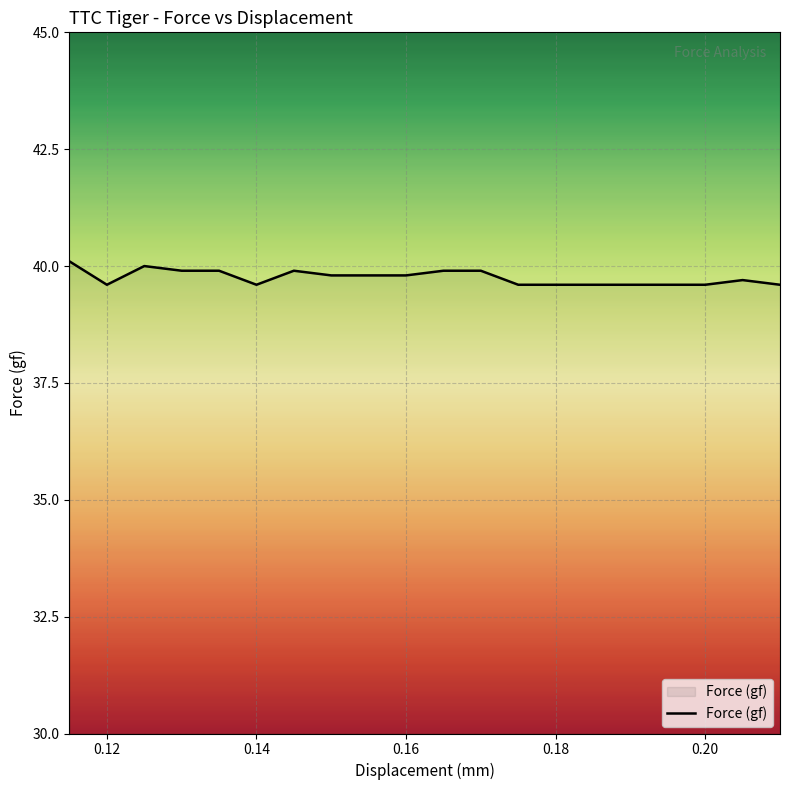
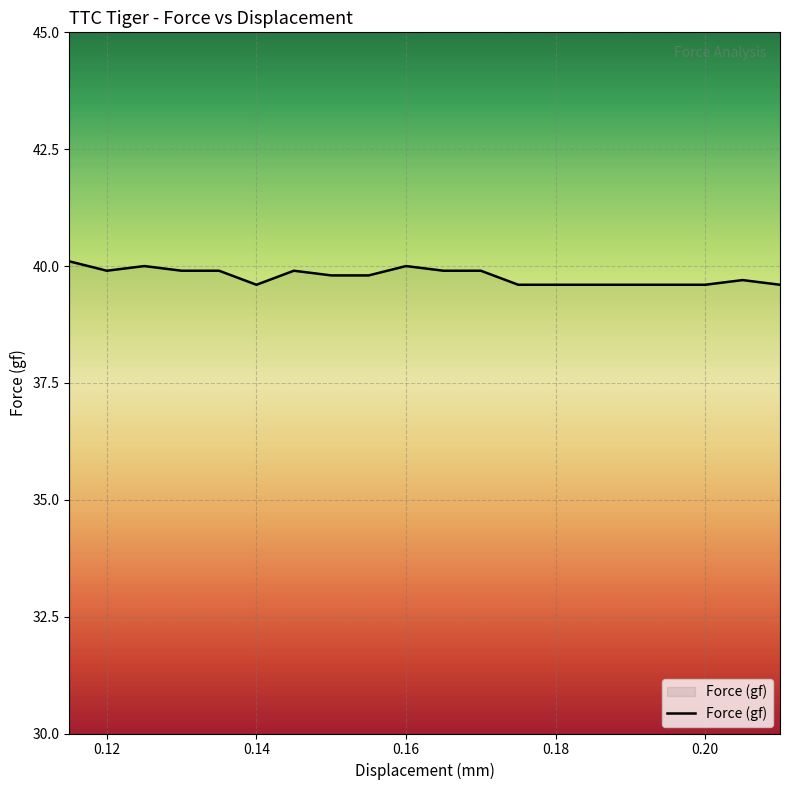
  {
-   "0.12": 39.6,
+   "0.12": 39.9,
    "0.14": 39.6,
-   "0.16": 39.8,
+   "0.16": 40.0,
    "0.18": 39.6,
    "0.20": 39.6
  }
